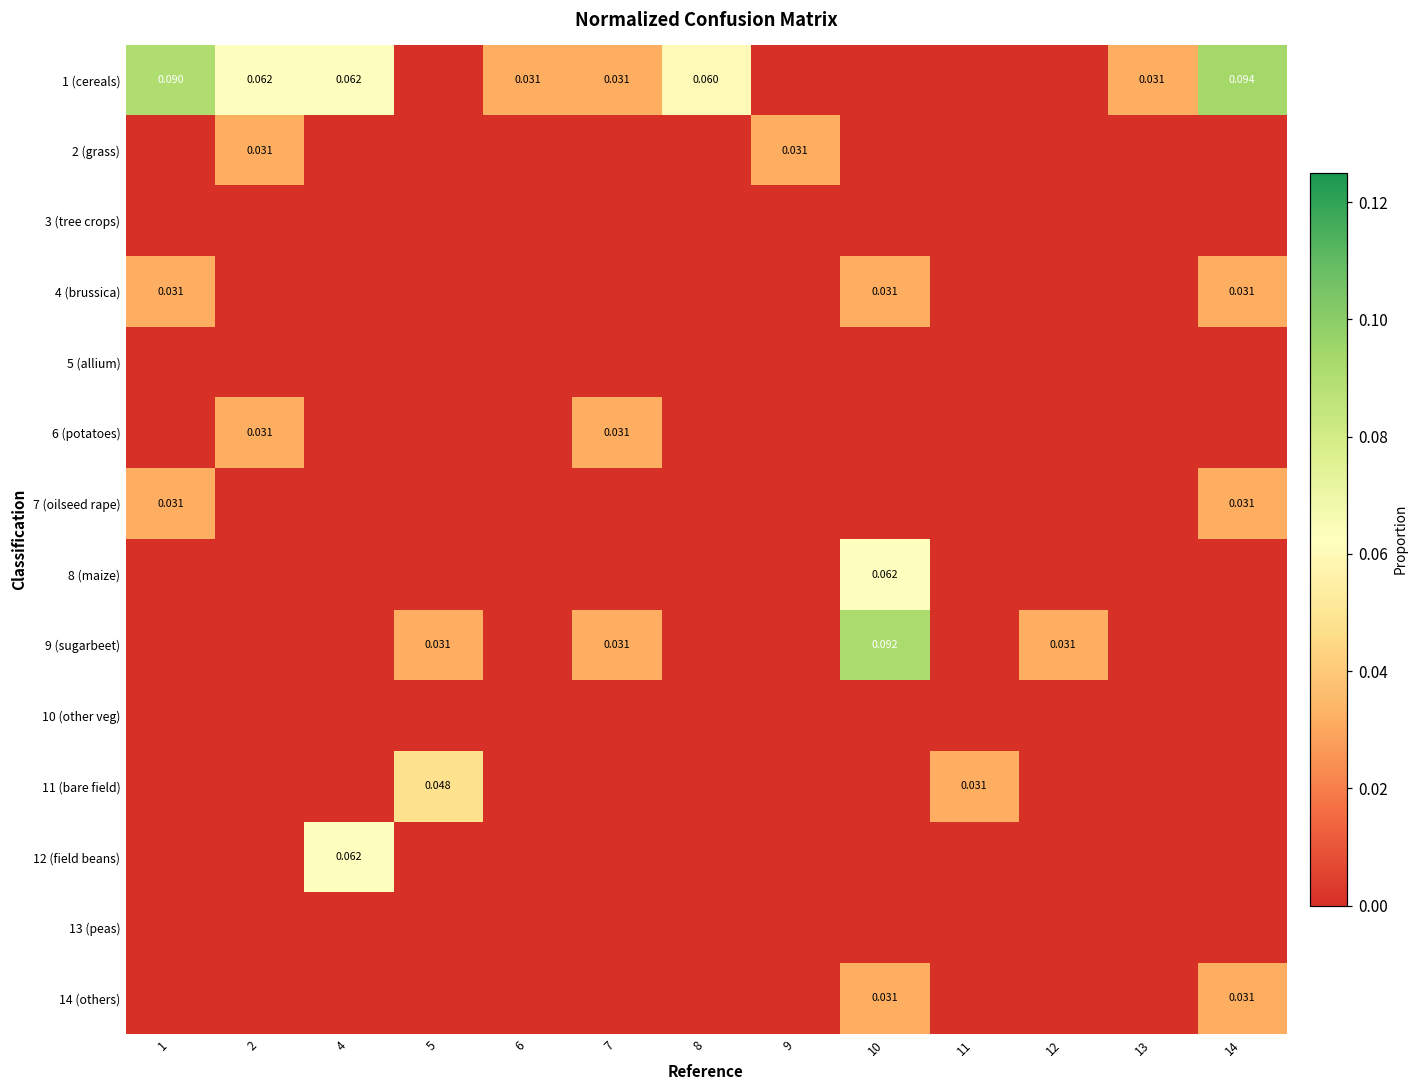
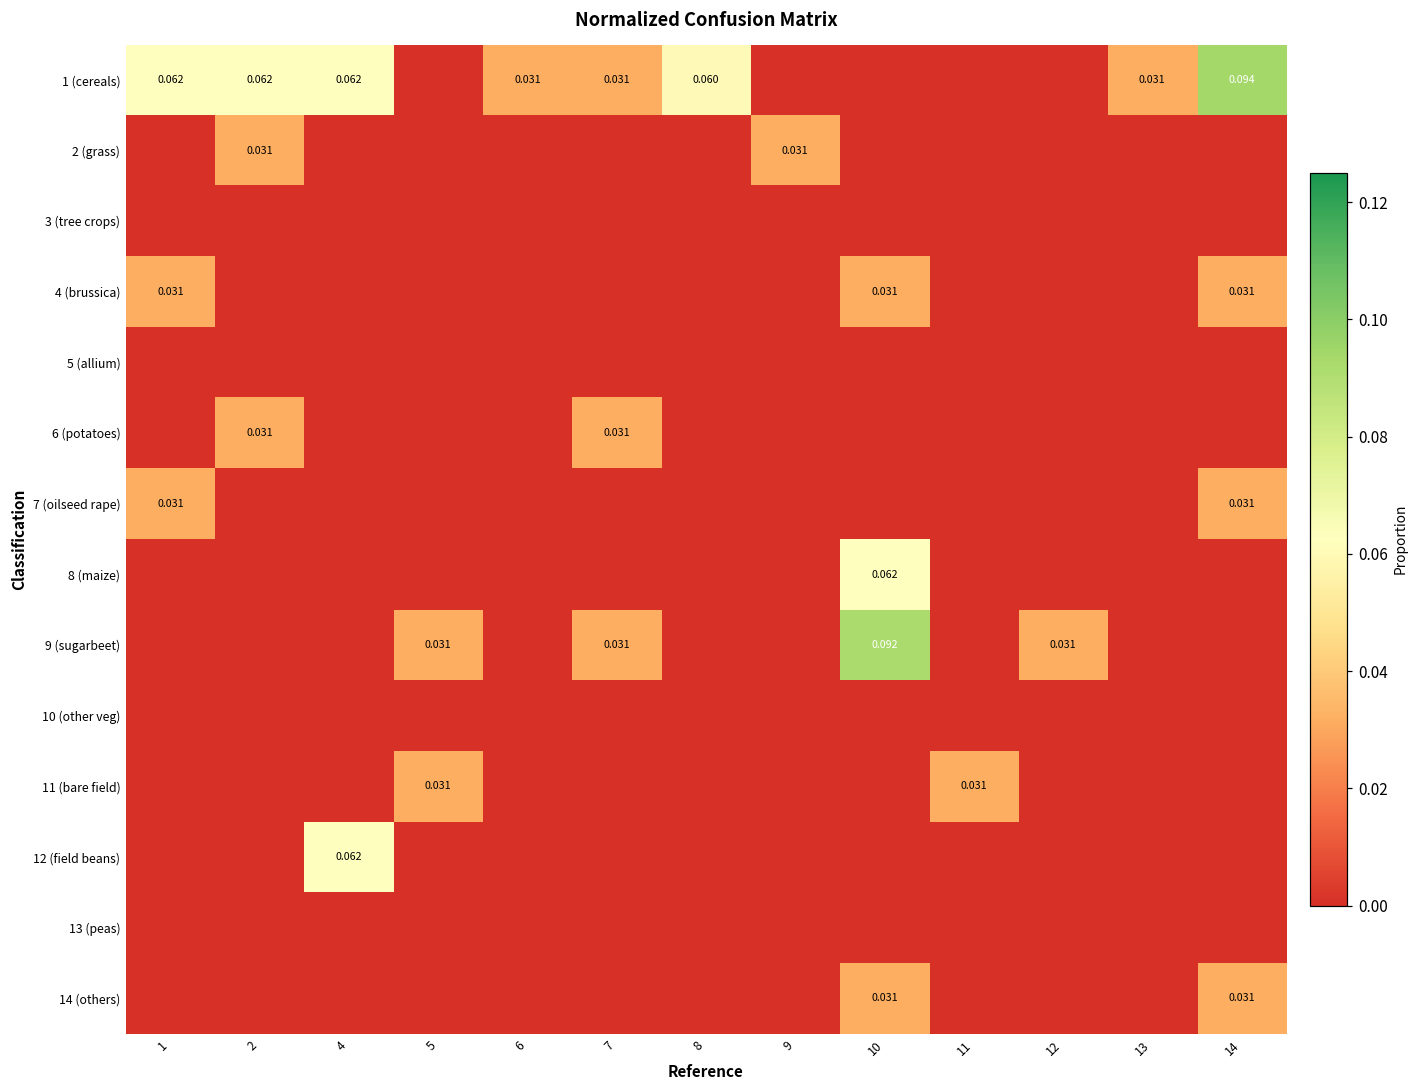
  {
    "1 (cereals)": {
-     "1": 0.090,
+     "1": 0.062,
      "2": 0.062,
      "4": 0.062,
      "6": 0.031,
      "7": 0.031,
      "8": 0.060,
      "13": 0.031,
      "14": 0.094
    },
    "2 (grass)": {
      "2": 0.031,
      "9": 0.031
    },
    "4 (brussica)": {
      "1": 0.031,
      "10": 0.031,
      "14": 0.031
    },
    "6 (potatoes)": {
      "2": 0.031,
      "7": 0.031
    },
    "7 (oilseed rape)": {
      "1": 0.031,
      "14": 0.031
    },
    "8 (maize)": {
      "10": 0.062
    },
    "9 (sugarbeet)": {
      "5": 0.031,
      "7": 0.031,
      "10": 0.092,
      "12": 0.031
    },
    "11 (bare field)": {
-     "5": 0.048,
+     "5": 0.031,
      "11": 0.031
    },
    "12 (field beans)": {
      "4": 0.062
    },
    "14 (others)": {
      "10": 0.031,
      "14": 0.031
    }
  }
